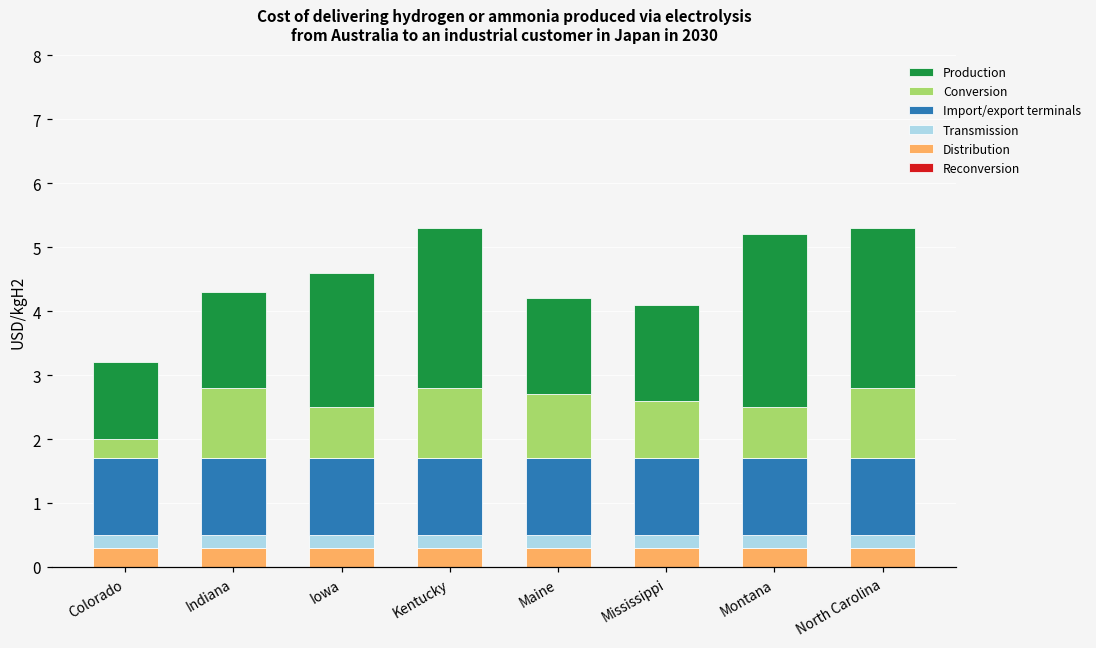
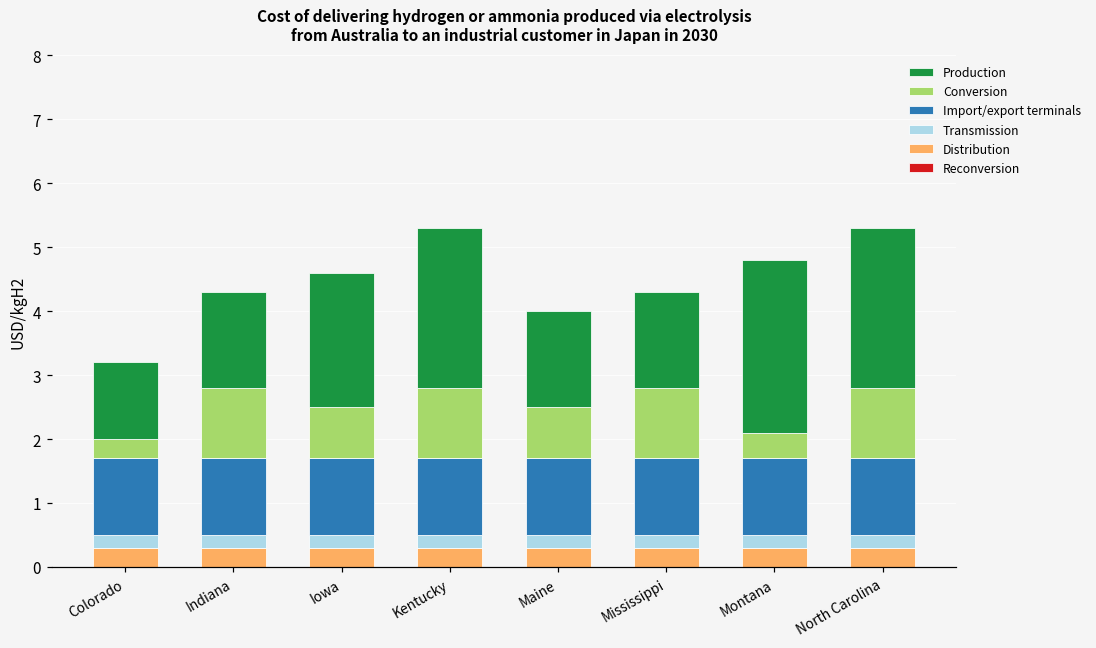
  {
    "Reconversion": {
      "Colorado": 0.0,
      "Indiana": 0.0,
      "Iowa": 0.0,
      "Kentucky": 0.0,
      "Maine": 0.0,
      "Mississippi": 0.0,
      "Montana": 0.0,
      "North Carolina": 0.0
    },
    "Distribution": {
      "Colorado": 0.3,
      "Indiana": 0.3,
      "Iowa": 0.3,
      "Kentucky": 0.3,
      "Maine": 0.3,
      "Mississippi": 0.3,
      "Montana": 0.3,
      "North Carolina": 0.3
    },
    "Transmission": {
      "Colorado": 0.2,
      "Indiana": 0.2,
      "Iowa": 0.2,
      "Kentucky": 0.2,
      "Maine": 0.2,
      "Mississippi": 0.2,
      "Montana": 0.2,
      "North Carolina": 0.2
    },
    "Import/export terminals": {
      "Colorado": 1.2,
      "Indiana": 1.2,
      "Iowa": 1.2,
      "Kentucky": 1.2,
      "Maine": 1.2,
      "Mississippi": 1.2,
      "Montana": 1.2,
      "North Carolina": 1.2
    },
    "Conversion": {
      "Colorado": 0.3,
      "Indiana": 1.1,
      "Iowa": 0.8,
      "Kentucky": 1.1,
-     "Maine": 1.0,
-     "Mississippi": 0.9,
-     "Montana": 0.8,
+     "Maine": 0.8,
+     "Mississippi": 1.1,
+     "Montana": 0.4,
      "North Carolina": 1.1
    },
    "Production": {
      "Colorado": 1.2,
      "Indiana": 1.5,
      "Iowa": 2.1,
      "Kentucky": 2.5,
      "Maine": 1.5,
      "Mississippi": 1.5,
      "Montana": 2.7,
      "North Carolina": 2.5
    }
  }
